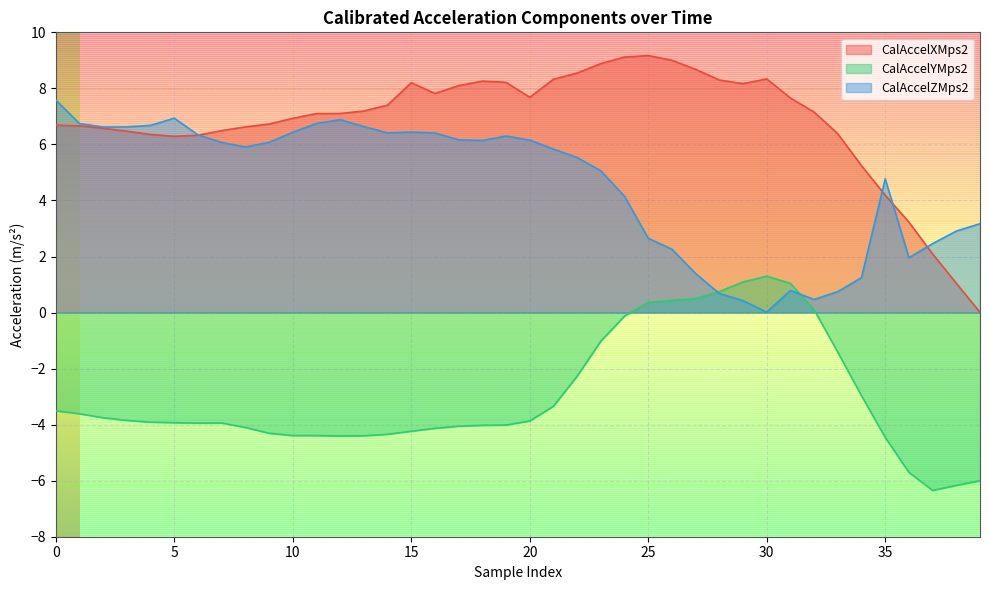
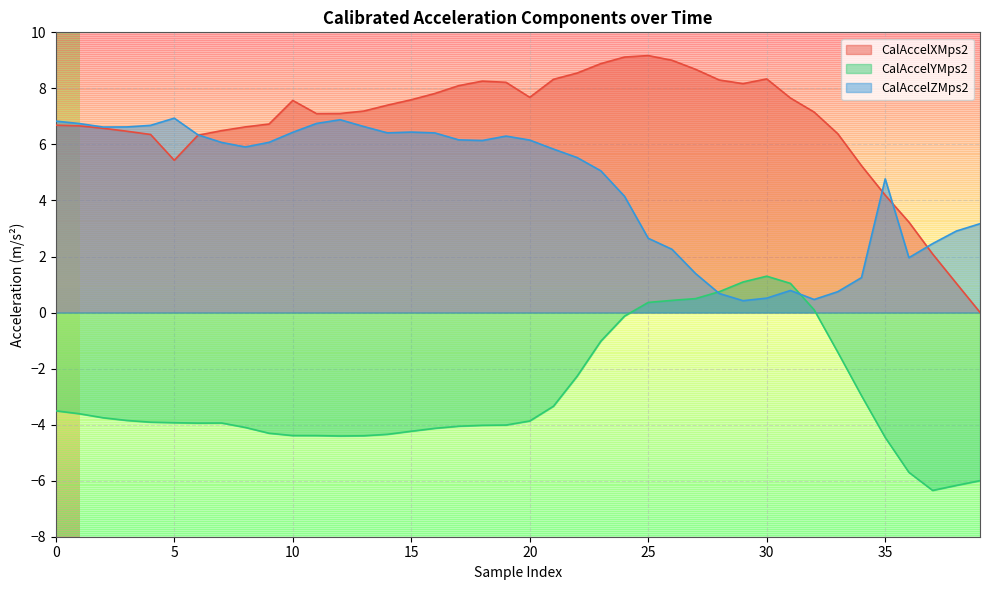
  {
    "CalAccelXMps2": {
      "0": 6.7,
-     "5": 6.3,
-     "10": 6.9,
-     "15": 8.2,
+     "5": 5.4,
+     "10": 7.6,
+     "15": 7.6,
      "20": 7.7,
      "25": 9.2,
      "30": 8.3,
      "35": 4.2
    },
    "CalAccelZMps2": {
-     "0": 7.6,
+     "0": 6.8,
      "5": 6.9,
      "10": 6.4,
      "15": 6.4,
      "20": 6.2,
      "25": 2.7,
-     "30": 0.0,
+     "30": 0.5,
      "35": 4.8
    }
  }
